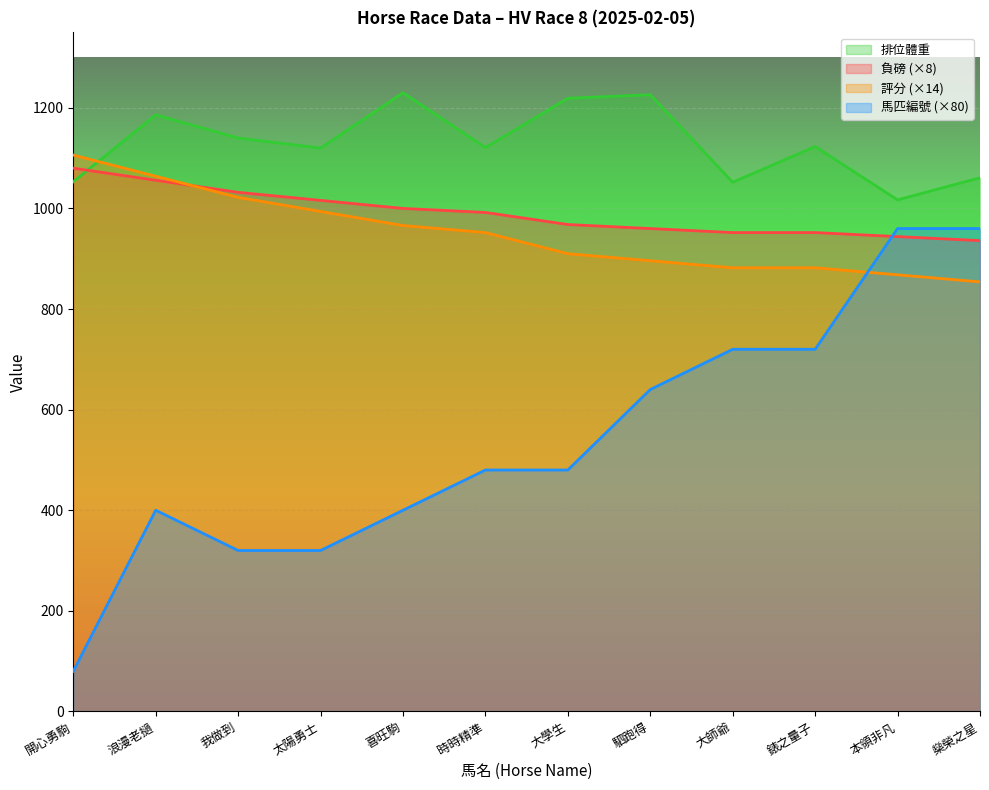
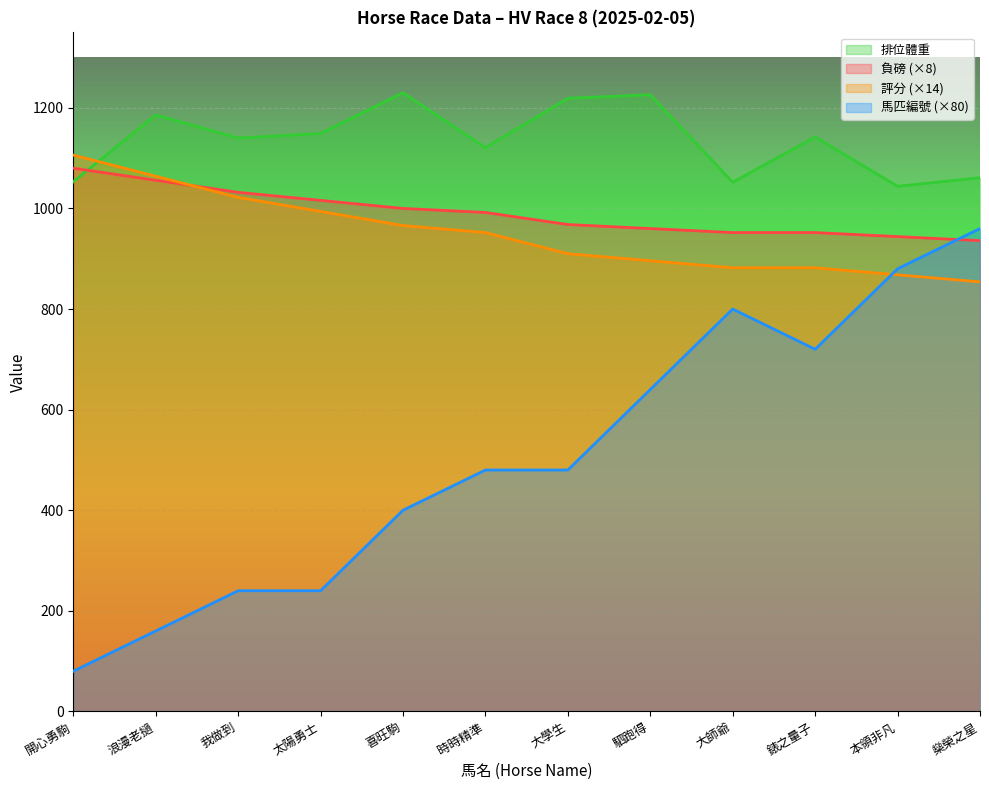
  {
    "排位體重": {
      "開心勇駒": 1050,
      "浪漫老撾": 1190,
      "我做到": 1140,
-     "太陽勇士": 1120,
+     "太陽勇士": 1150,
      "喜旺駒": 1230,
      "時時精準": 1120,
      "大學生": 1220,
      "駟跑得": 1230,
      "大師爺": 1050,
-     "錶之量子": 1120,
-     "本領非凡": 1020,
+     "錶之量子": 1140,
+     "本領非凡": 1040,
      "燊榮之星": 1060
    },
    "馬匹編號 (×80)": {
      "開心勇駒": 80,
-     "浪漫老撾": 400,
-     "我做到": 320,
-     "太陽勇士": 320,
+     "浪漫老撾": 160,
+     "我做到": 240,
+     "太陽勇士": 240,
      "喜旺駒": 400,
      "時時精準": 480,
      "大學生": 480,
      "駟跑得": 640,
-     "大師爺": 720,
+     "大師爺": 800,
      "錶之量子": 720,
-     "本領非凡": 960,
+     "本領非凡": 880,
      "燊榮之星": 960
    }
  }
